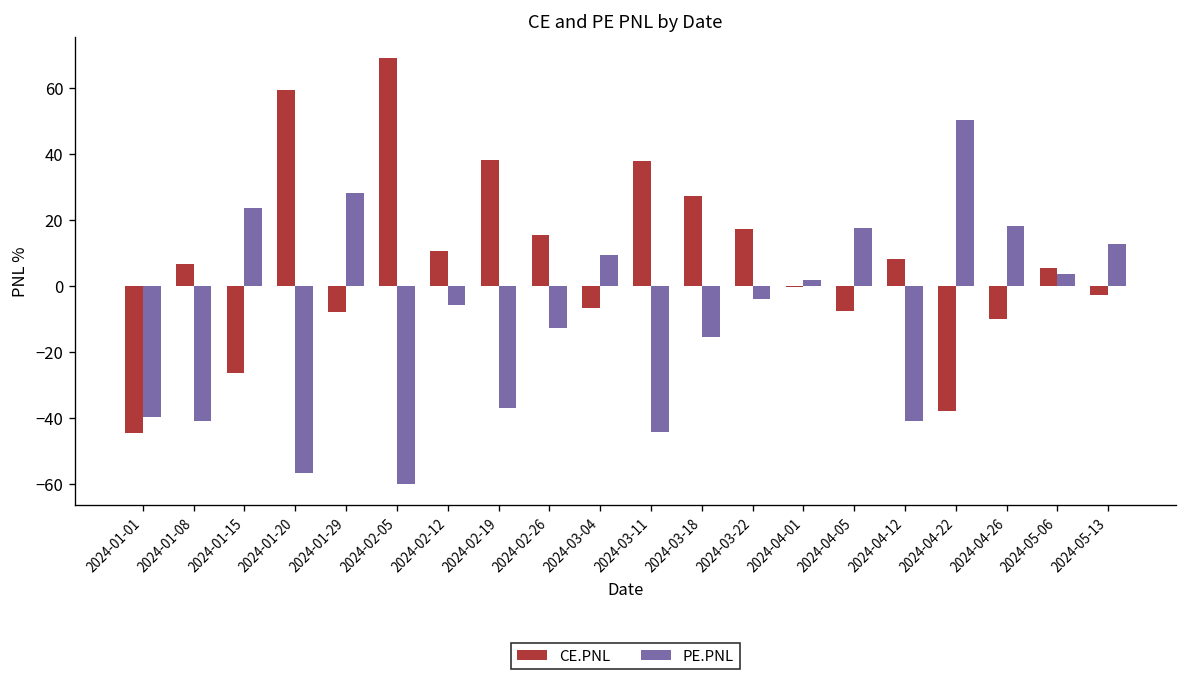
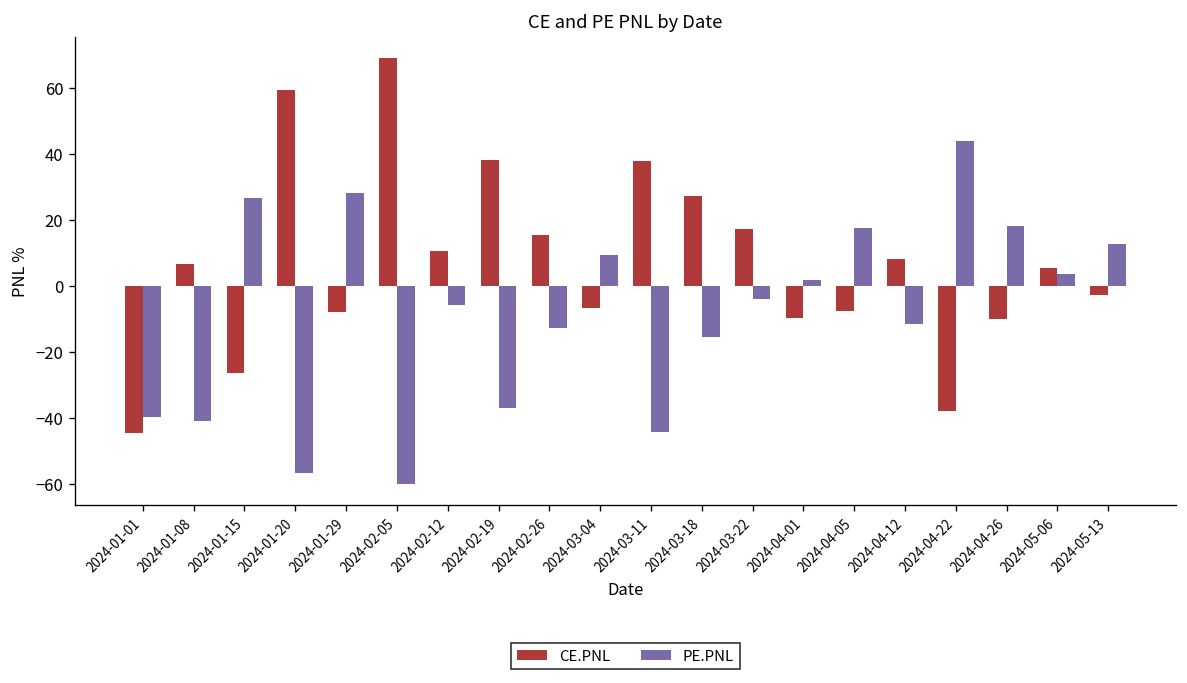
  {
    "CE.PNL": {
      "2024-01-01": -45,
      "2024-01-08": 7,
      "2024-01-15": -26,
      "2024-01-20": 59,
      "2024-01-29": -8,
      "2024-02-05": 69,
      "2024-02-12": 11,
      "2024-02-19": 38,
      "2024-02-26": 16,
      "2024-03-04": -7,
      "2024-03-11": 38,
      "2024-03-18": 27,
      "2024-03-22": 17,
-     "2024-04-01": 0,
+     "2024-04-01": -10,
      "2024-04-05": -8,
      "2024-04-12": 8,
      "2024-04-22": -38,
      "2024-04-26": -10,
      "2024-05-06": 6,
      "2024-05-13": -3
    },
    "PE.PNL": {
      "2024-01-01": -40,
      "2024-01-08": -41,
-     "2024-01-15": 24,
+     "2024-01-15": 27,
      "2024-01-20": -57,
      "2024-01-29": 28,
      "2024-02-05": -60,
      "2024-02-12": -6,
      "2024-02-19": -37,
      "2024-02-26": -13,
      "2024-03-04": 9,
      "2024-03-11": -44,
      "2024-03-18": -16,
      "2024-03-22": -4,
      "2024-04-01": 2,
      "2024-04-05": 17,
-     "2024-04-12": -41,
-     "2024-04-22": 50,
+     "2024-04-12": -12,
+     "2024-04-22": 44,
      "2024-04-26": 18,
      "2024-05-06": 4,
      "2024-05-13": 13
    }
  }
